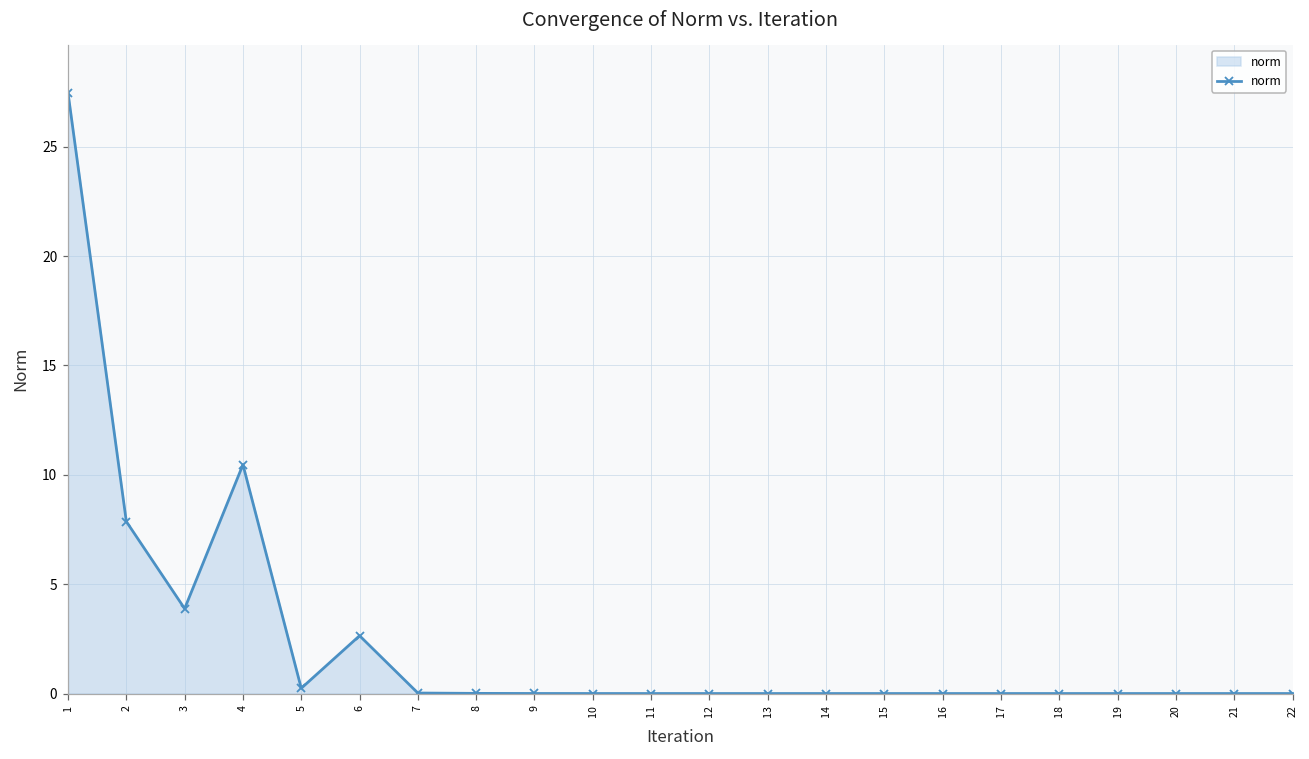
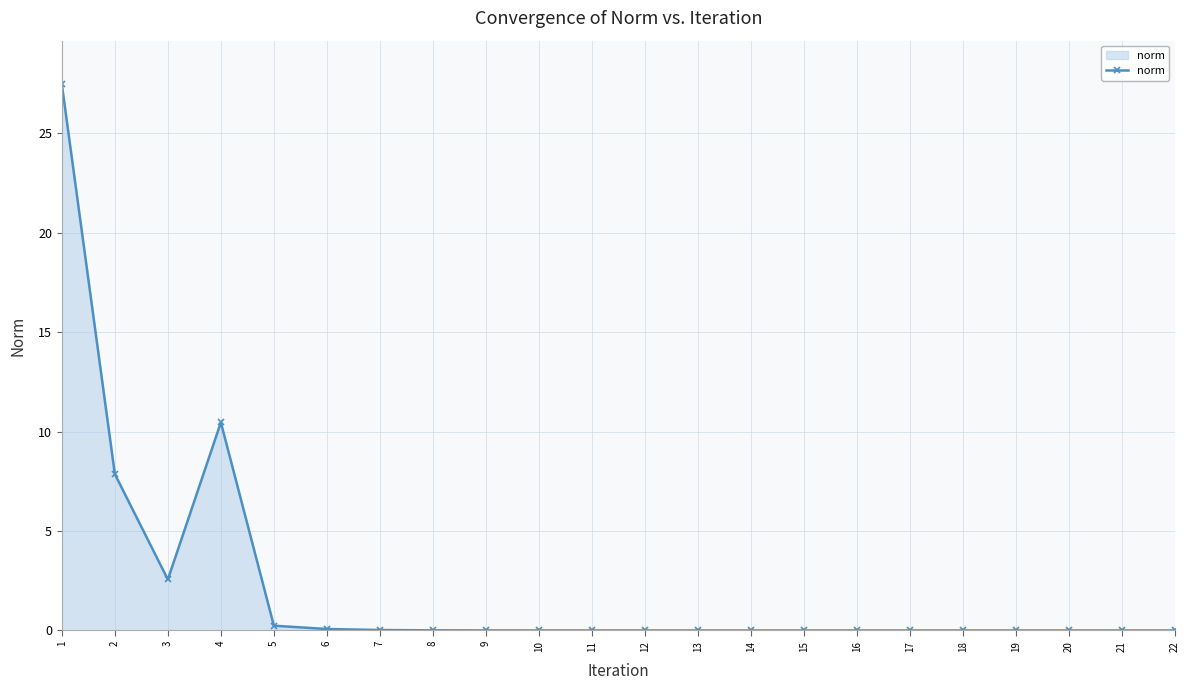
  {
    "1": 27.5,
    "2": 7.9,
-   "3": 3.9,
+   "3": 2.6,
    "4": 10.5,
    "5": 0.2,
-   "6": 2.6,
+   "6": 0.1,
    "7": 0.0,
    "8": 0.0,
    "9": 0.0,
    "10": 0.0,
    "11": 0.0,
    "12": 0.0,
    "13": 0.0,
    "14": 0.0,
    "15": 0.0,
    "16": 0.0,
    "17": 0.0,
    "18": 0.0,
    "19": 0.0,
    "20": 0.0,
    "21": 0.0,
    "22": 0.0
  }
